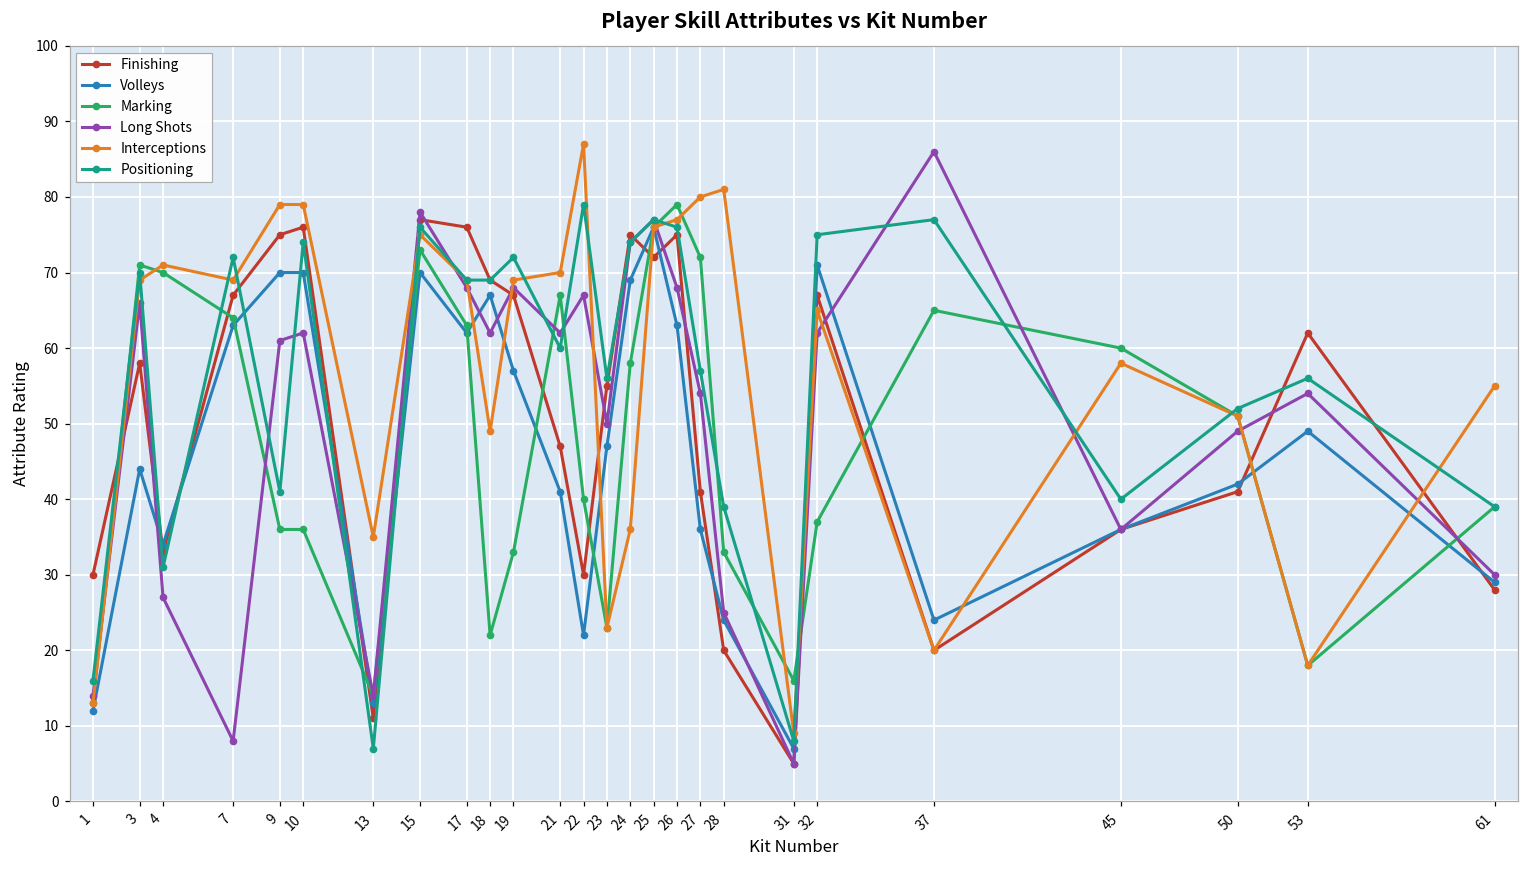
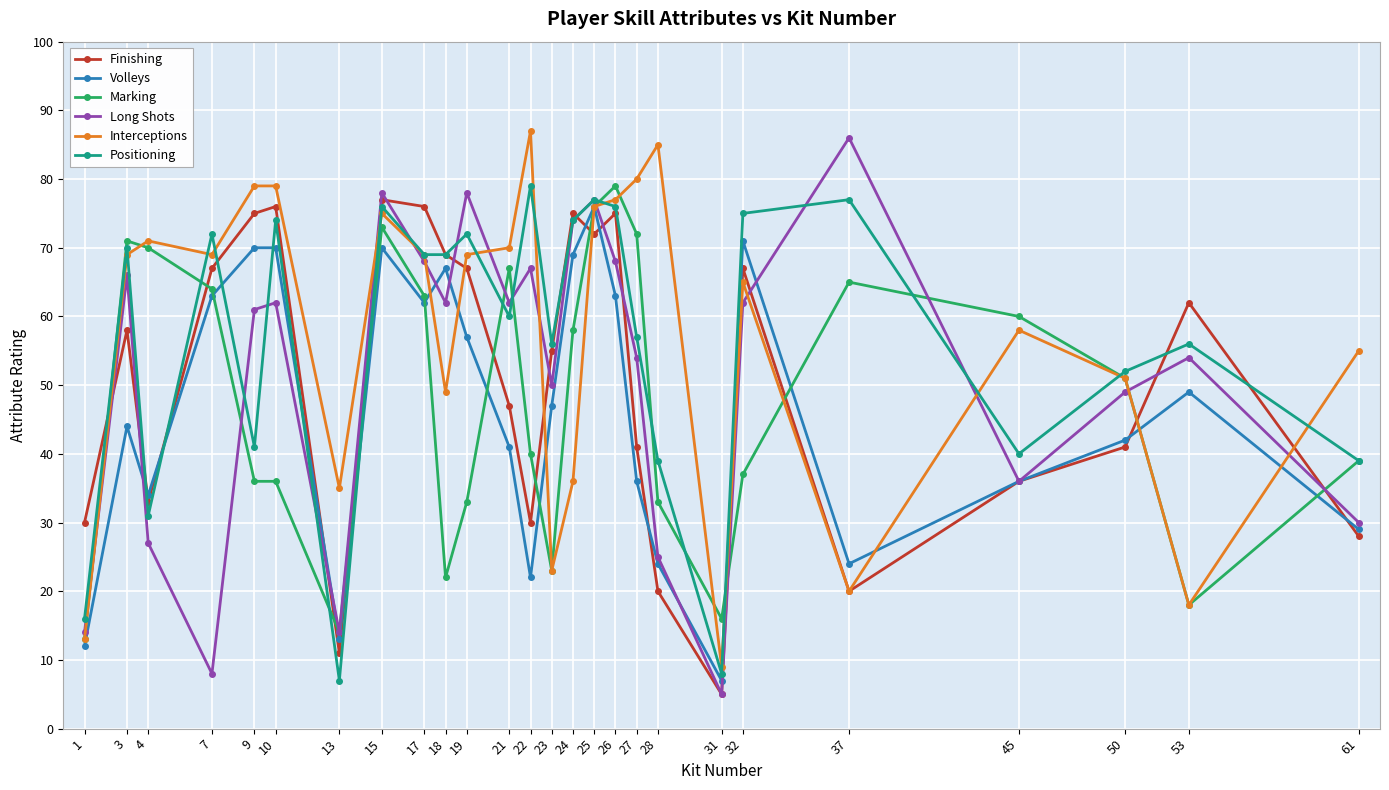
  {
    "Finishing": {
      "1": 30,
      "3": 58,
      "4": 33,
      "7": 67,
      "9": 75,
      "10": 76,
      "13": 11,
      "15": 77,
      "17": 76,
      "19": 67,
      "21": 47,
      "22": 30,
      "23": 55,
      "24": 75,
      "25": 72,
      "26": 75,
      "27": 41,
      "28": 20,
      "32": 67,
      "50": 41,
      "53": 62,
      "61": 28
    },
    "Volleys": {
      "1": 12,
      "3": 44,
      "4": 34,
      "7": 63,
      "9": 70,
      "10": 70,
      "13": 13,
      "15": 70,
      "17": 62,
      "18": 67,
      "19": 57,
      "21": 41,
      "22": 22,
      "23": 47,
      "24": 69,
      "26": 63,
      "27": 36,
      "28": 24,
      "31": 7,
      "32": 71,
      "37": 24,
      "50": 42,
      "53": 49,
      "61": 29
    },
    "Long Shots": {
      "1": 14,
      "3": 66,
      "4": 27,
      "7": 8,
      "9": 61,
      "10": 62,
      "15": 78,
      "17": 68,
      "18": 62,
-     "19": 68,
+     "19": 78,
      "21": 62,
      "22": 67,
      "23": 50,
      "26": 68,
      "27": 54,
      "28": 25,
      "32": 62,
      "37": 86,
      "50": 49,
      "53": 54,
      "61": 30
    },
    "Interceptions": {
      "3": 69,
      "4": 71,
      "7": 69,
      "9": 79,
      "10": 79,
      "13": 35,
      "15": 75,
      "18": 49,
      "19": 69,
      "21": 70,
      "22": 87,
      "24": 36,
      "26": 77,
      "27": 80,
-     "28": 81,
+     "28": 85,
      "31": 9,
      "32": 65,
      "45": 58,
      "61": 55
    }
  }
